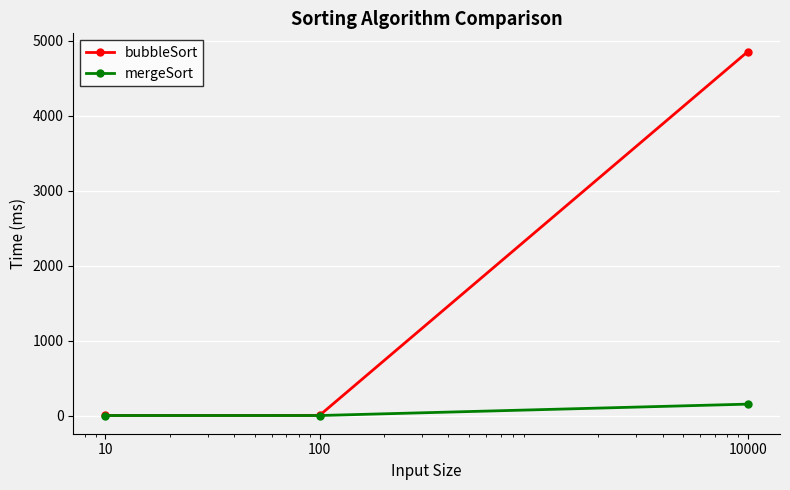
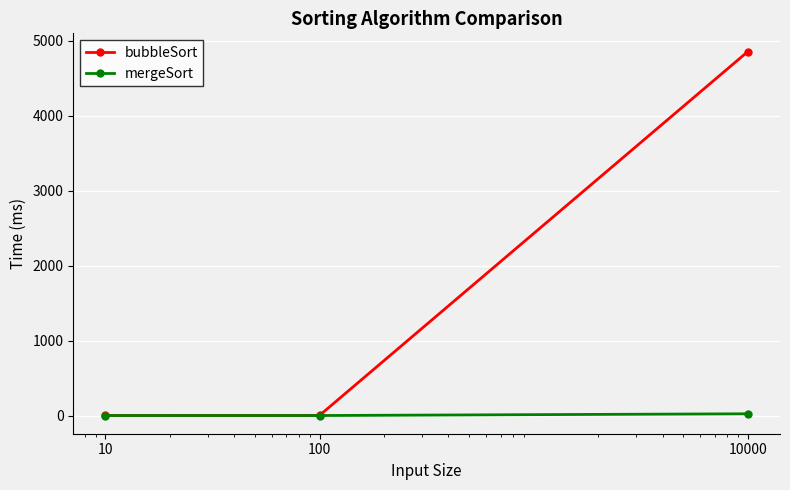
  {
    "bubbleSort": {
      "10000": 4900
    },
    "mergeSort": {
-     "10000": 200
+     "10000": 0
    }
  }
